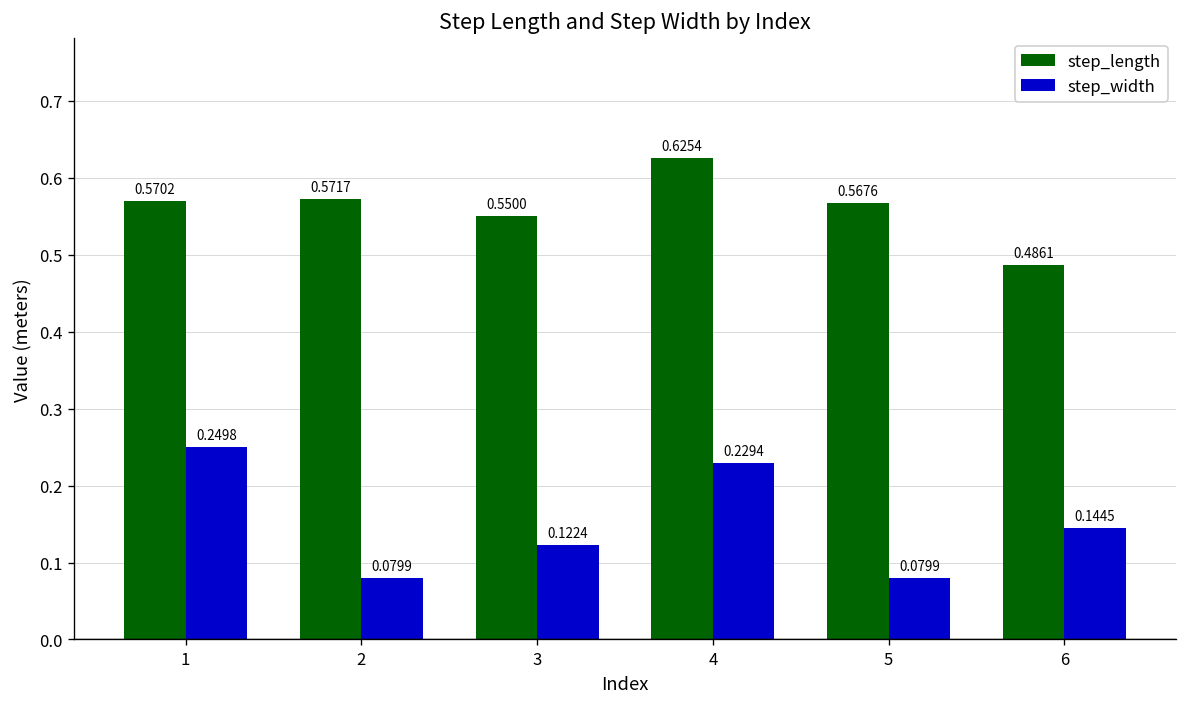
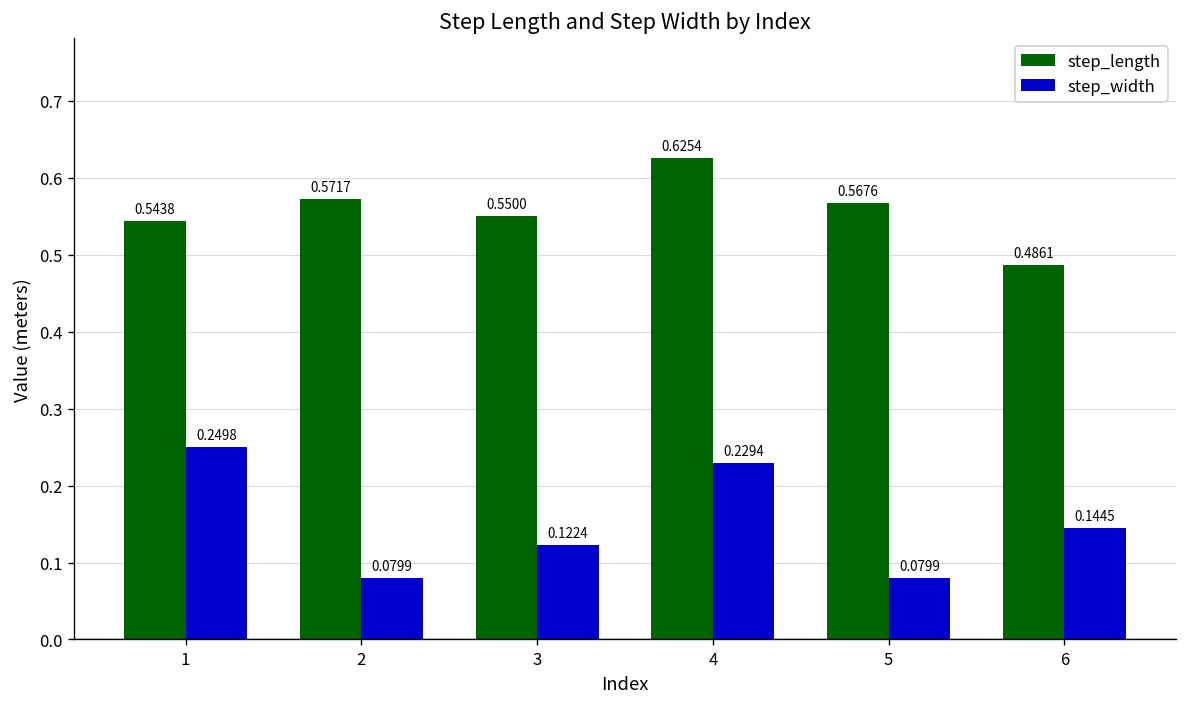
  {
    "step_length": {
-     "1": 0.5702,
+     "1": 0.5438,
      "2": 0.5717,
      "3": 0.5500,
      "4": 0.6254,
      "5": 0.5676,
      "6": 0.4861
    },
    "step_width": {
      "1": 0.2498,
      "2": 0.0799,
      "3": 0.1224,
      "4": 0.2294,
      "5": 0.0799,
      "6": 0.1445
    }
  }
